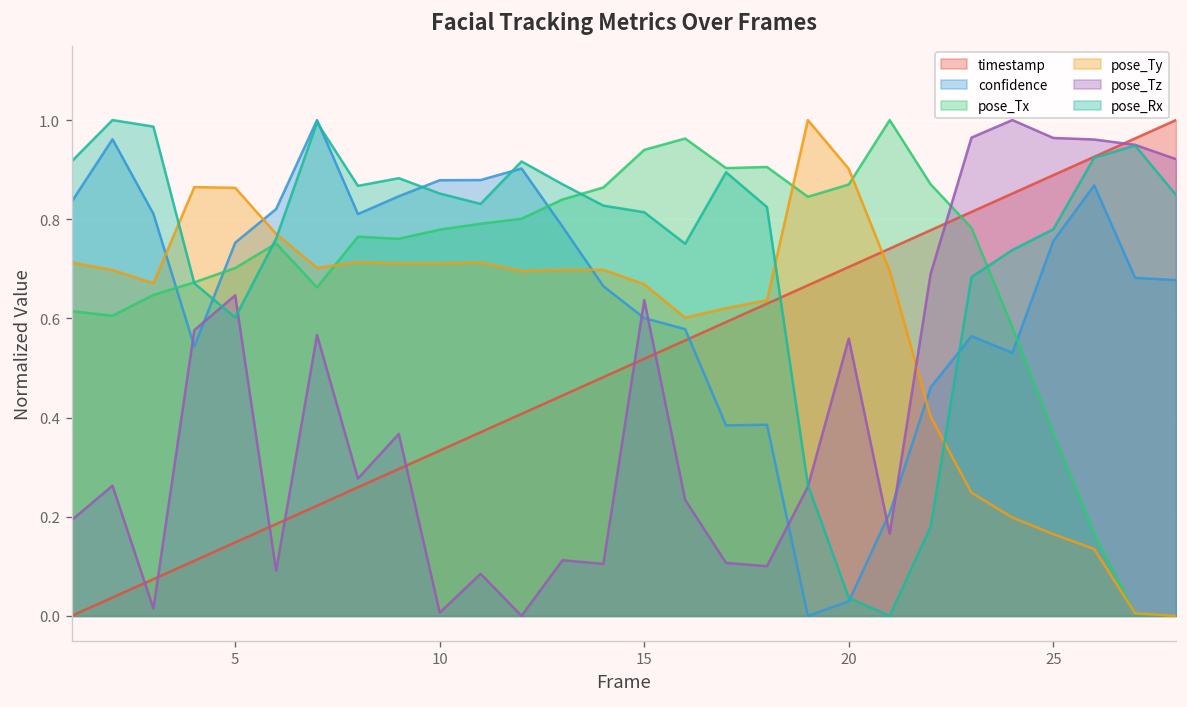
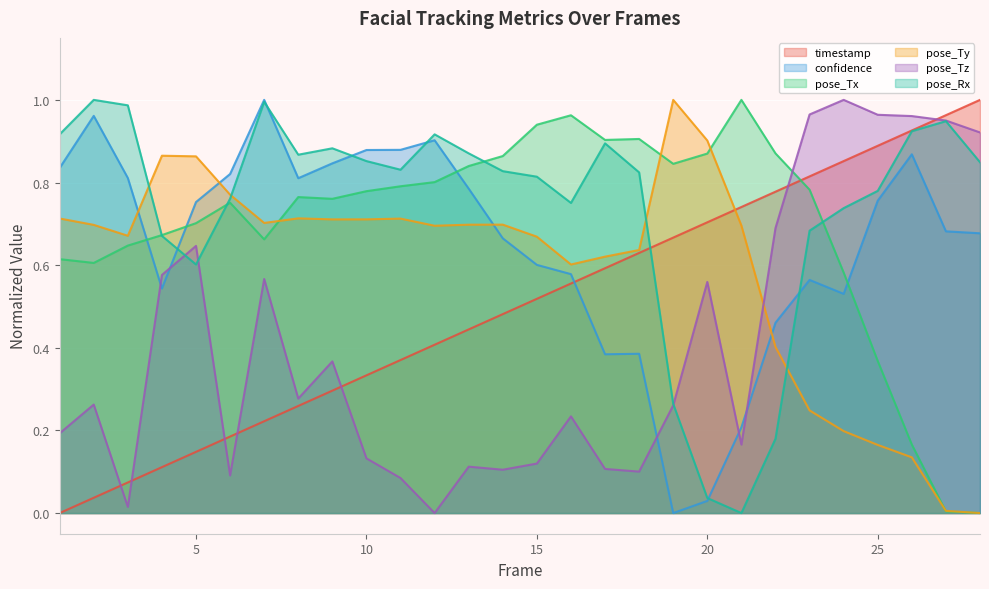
  {
    "pose_Tz": {
      "5": 0.65,
-     "10": 0.01,
-     "15": 0.64,
+     "10": 0.13,
+     "15": 0.12,
      "20": 0.56,
      "25": 0.96
    }
  }
